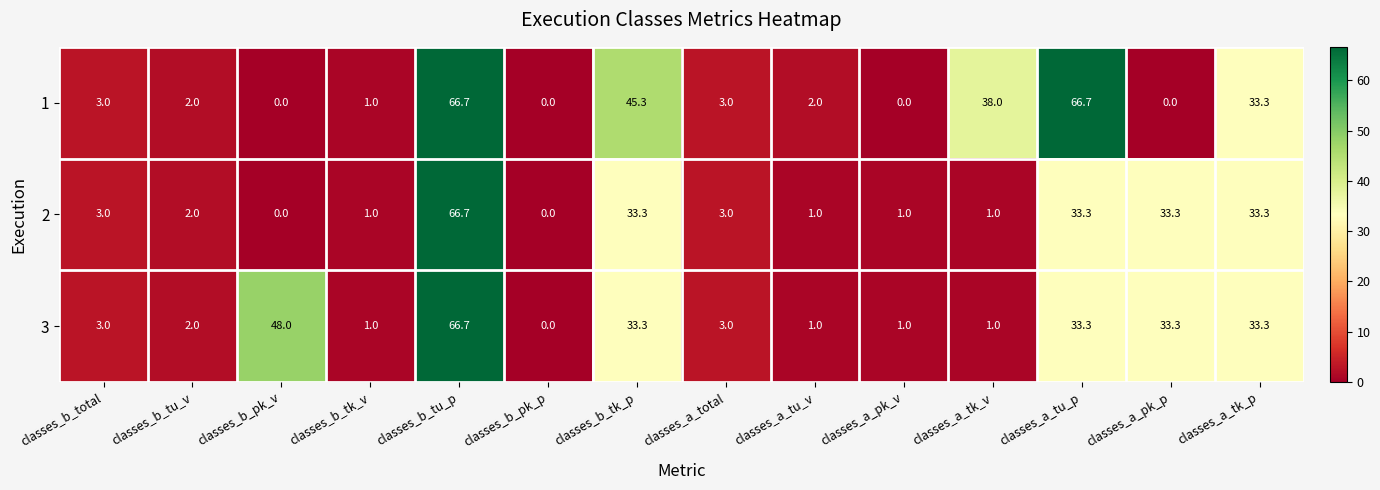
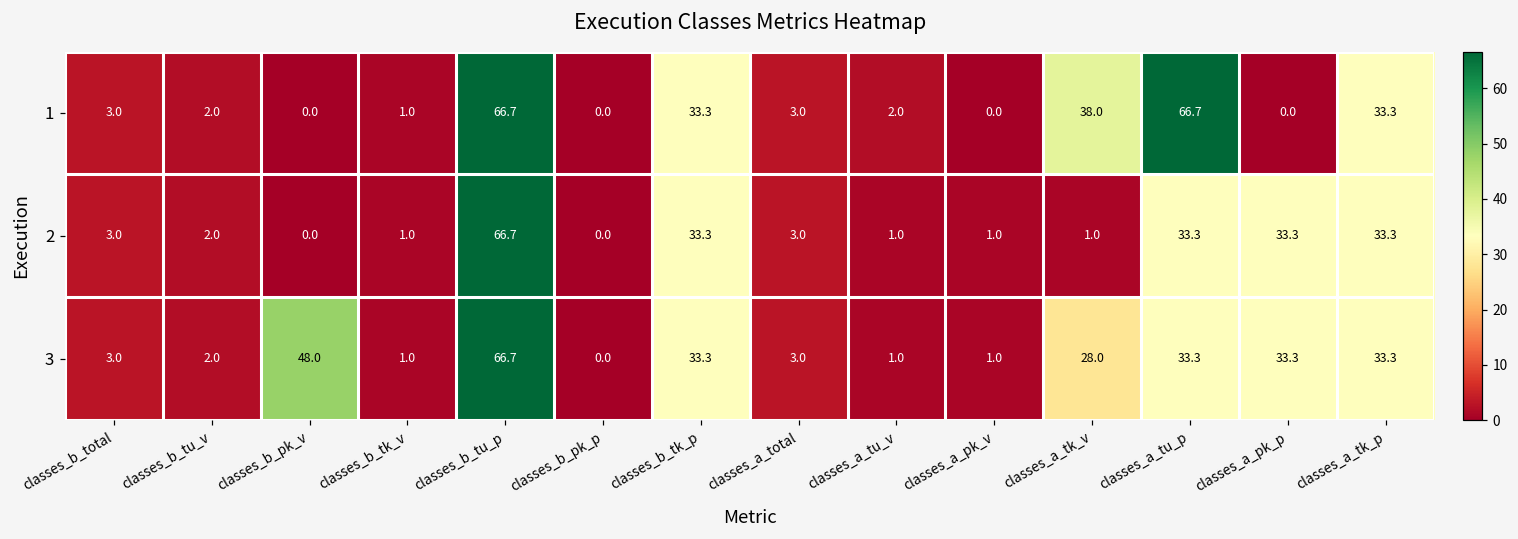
  {
    "1": {
      "classes_b_total": 3.0,
      "classes_b_tu_v": 2.0,
      "classes_b_pk_v": 0.0,
      "classes_b_tk_v": 1.0,
      "classes_b_tu_p": 66.7,
      "classes_b_pk_p": 0.0,
-     "classes_b_tk_p": 45.3,
+     "classes_b_tk_p": 33.3,
      "classes_a_total": 3.0,
      "classes_a_tu_v": 2.0,
      "classes_a_pk_v": 0.0,
      "classes_a_tk_v": 38.0,
      "classes_a_tu_p": 66.7,
      "classes_a_pk_p": 0.0,
      "classes_a_tk_p": 33.3
    },
    "2": {
      "classes_b_total": 3.0,
      "classes_b_tu_v": 2.0,
      "classes_b_pk_v": 0.0,
      "classes_b_tk_v": 1.0,
      "classes_b_tu_p": 66.7,
      "classes_b_pk_p": 0.0,
      "classes_b_tk_p": 33.3,
      "classes_a_total": 3.0,
      "classes_a_tu_v": 1.0,
      "classes_a_pk_v": 1.0,
      "classes_a_tk_v": 1.0,
      "classes_a_tu_p": 33.3,
      "classes_a_pk_p": 33.3,
      "classes_a_tk_p": 33.3
    },
    "3": {
      "classes_b_total": 3.0,
      "classes_b_tu_v": 2.0,
      "classes_b_pk_v": 48.0,
      "classes_b_tk_v": 1.0,
      "classes_b_tu_p": 66.7,
      "classes_b_pk_p": 0.0,
      "classes_b_tk_p": 33.3,
      "classes_a_total": 3.0,
      "classes_a_tu_v": 1.0,
      "classes_a_pk_v": 1.0,
-     "classes_a_tk_v": 1.0,
+     "classes_a_tk_v": 28.0,
      "classes_a_tu_p": 33.3,
      "classes_a_pk_p": 33.3,
      "classes_a_tk_p": 33.3
    }
  }
